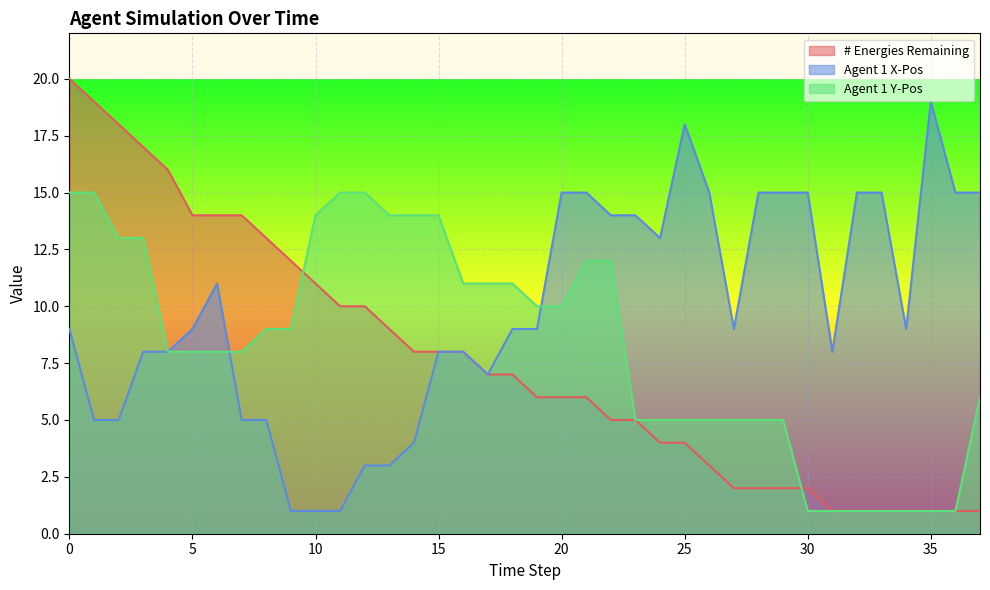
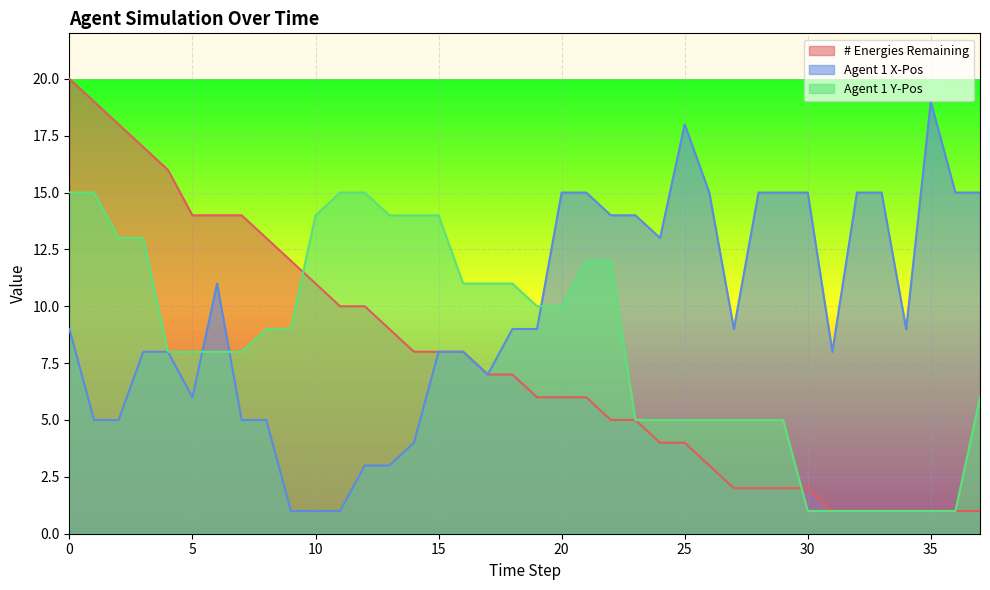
  {
    "# Energies Remaining": {
      "0": 20,
      "5": 14,
      "10": 11,
      "20": 6,
      "25": 4,
      "30": 2
    },
    "Agent 1 X-Pos": {
      "0": 9,
-     "5": 9,
+     "5": 6,
      "10": 1,
      "20": 15,
      "25": 18,
      "30": 15,
      "35": 19
    },
    "Agent 1 Y-Pos": {
      "0": 15,
      "5": 8,
      "10": 14,
      "15": 14,
      "20": 10,
      "25": 5,
      "30": 1
    }
  }
